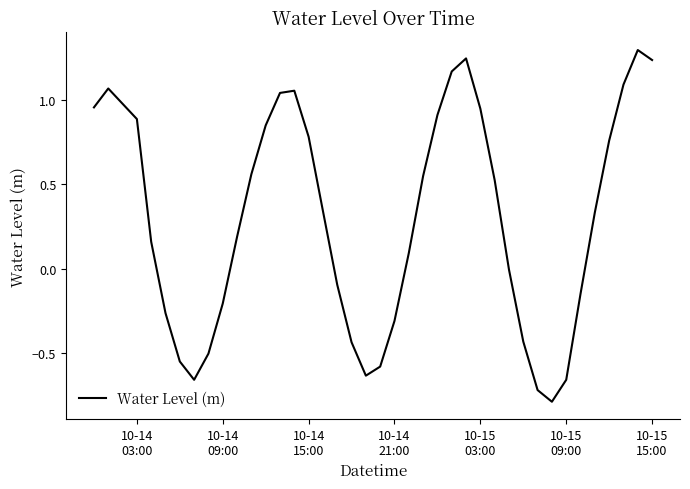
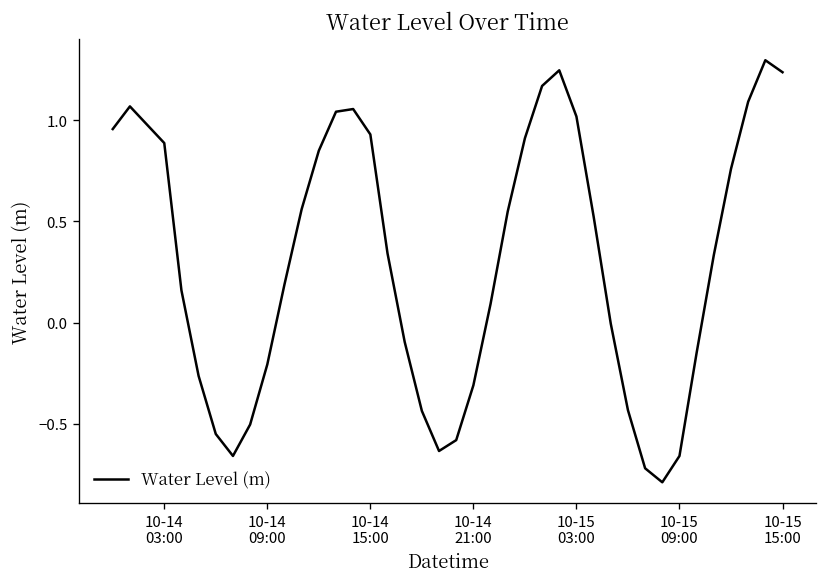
  {
    "10-14 03:00": 0.89,
    "10-14 09:00": -0.21,
-   "10-14 15:00": 0.78,
+   "10-14 15:00": 0.93,
    "10-14 21:00": -0.31,
-   "10-15 03:00": 0.95,
+   "10-15 03:00": 1.02,
    "10-15 09:00": -0.66,
    "10-15 15:00": 1.24
  }
